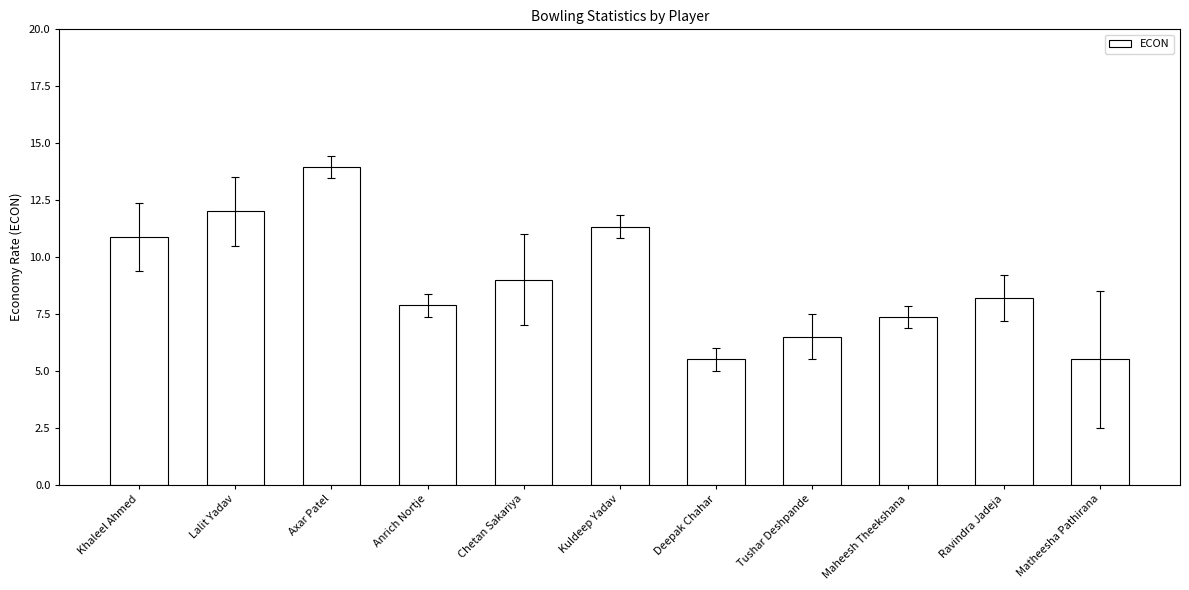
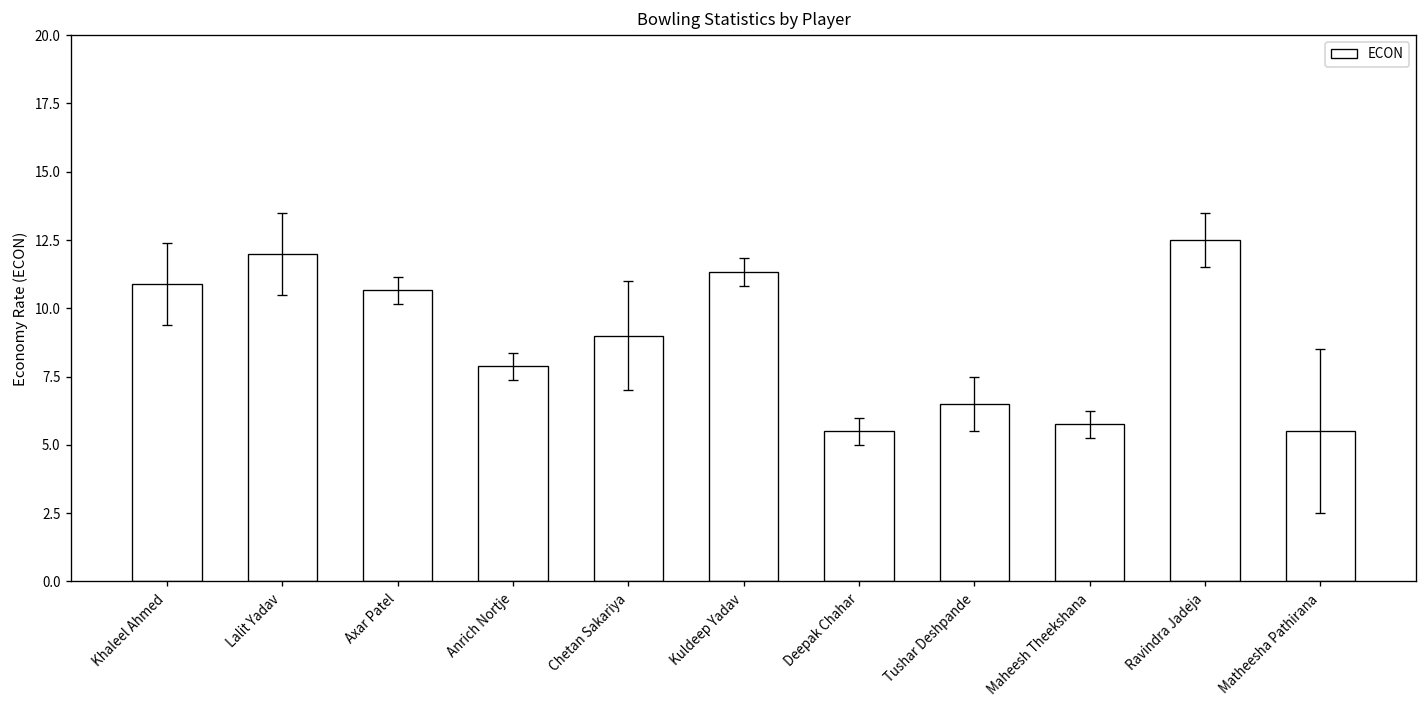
  {
    "ECON": {
      "Khaleel Ahmed": 10.9,
      "Lalit Yadav": 12.0,
-     "Axar Patel": 14.0,
+     "Axar Patel": 10.7,
      "Anrich Nortje": 7.9,
      "Chetan Sakariya": 9.0,
      "Kuldeep Yadav": 11.3,
      "Deepak Chahar": 5.5,
      "Tushar Deshpande": 6.5,
-     "Maheesh Theekshana": 7.4,
-     "Ravindra Jadeja": 8.2,
+     "Maheesh Theekshana": 5.8,
+     "Ravindra Jadeja": 12.5,
      "Matheesha Pathirana": 5.5
    }
  }
